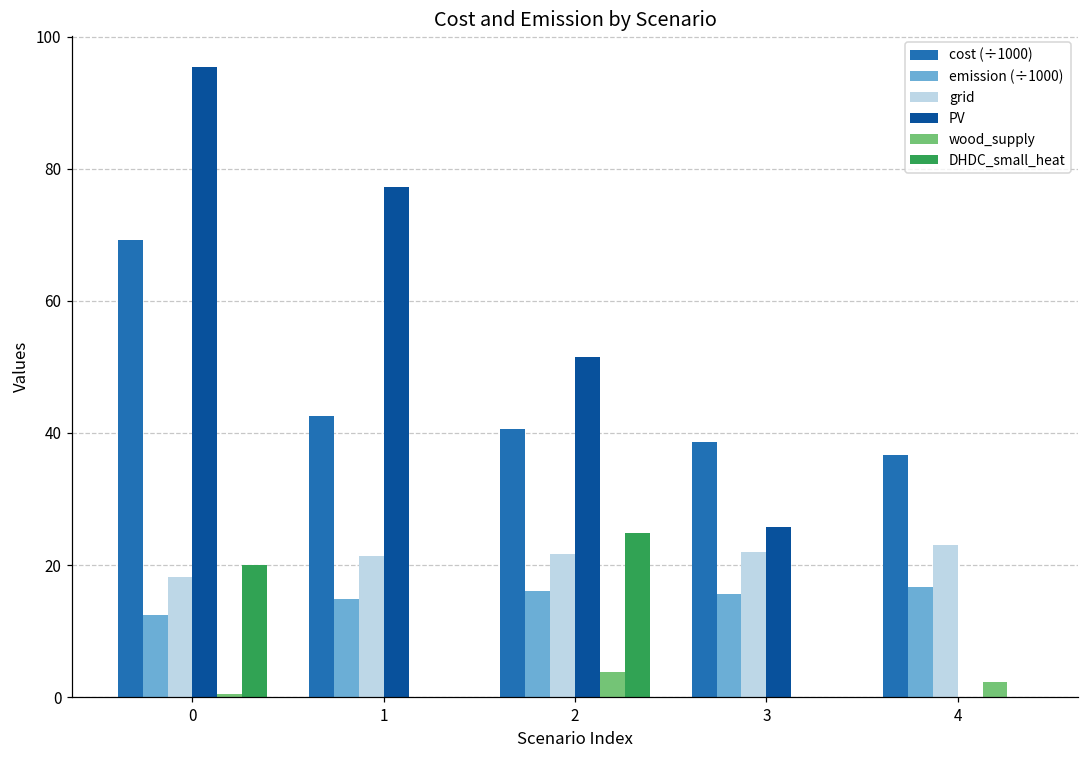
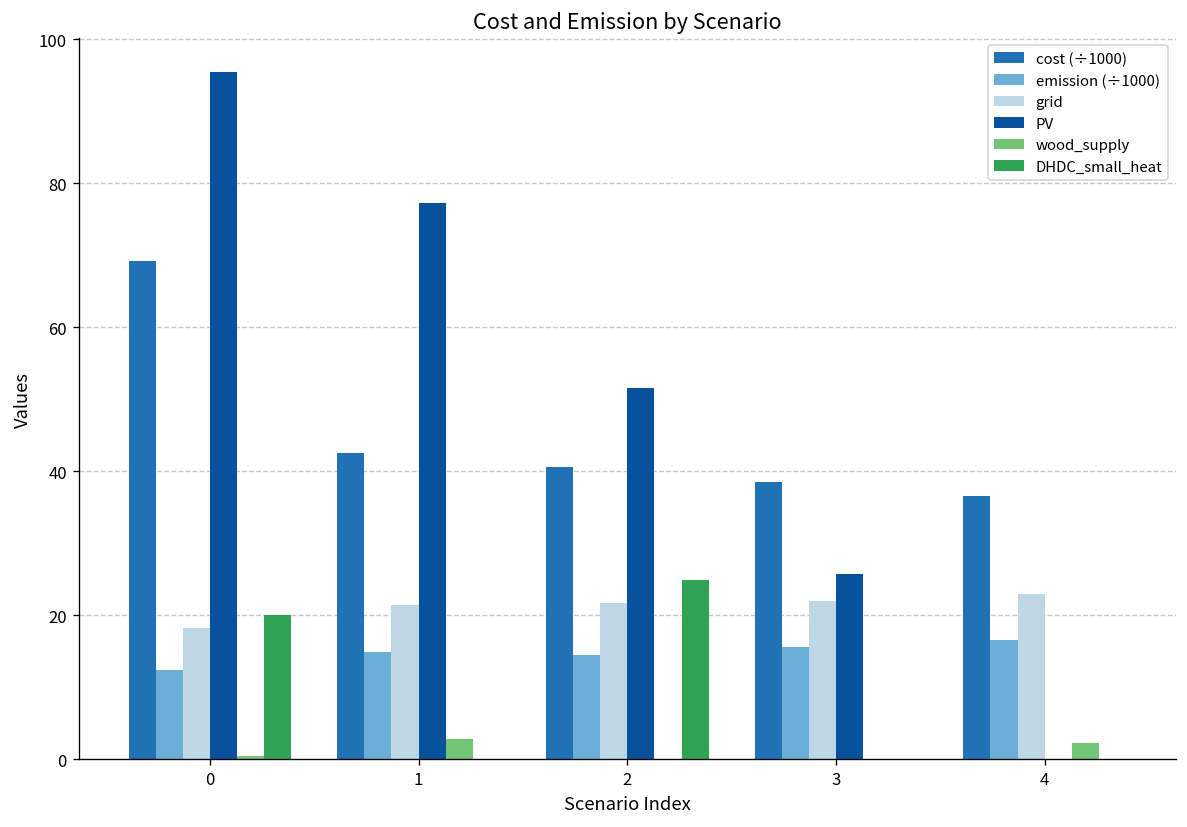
  {
    "emission (÷1000)": {
      "0": 12,
      "1": 15,
-     "2": 16,
+     "2": 15,
      "3": 16,
      "4": 17
    },
    "grid": {
      "0": 18,
      "1": 21,
      "2": 22,
      "3": 22,
      "4": 23
    },
    "wood_supply": {
      "0": 1,
-     "1": 0,
-     "2": 4,
+     "1": 3,
+     "2": 0,
      "3": 0,
      "4": 2
    },
    "DHDC_small_heat": {
      "0": 20,
      "1": 0,
      "2": 25,
      "3": 0,
      "4": 0
    }
  }
